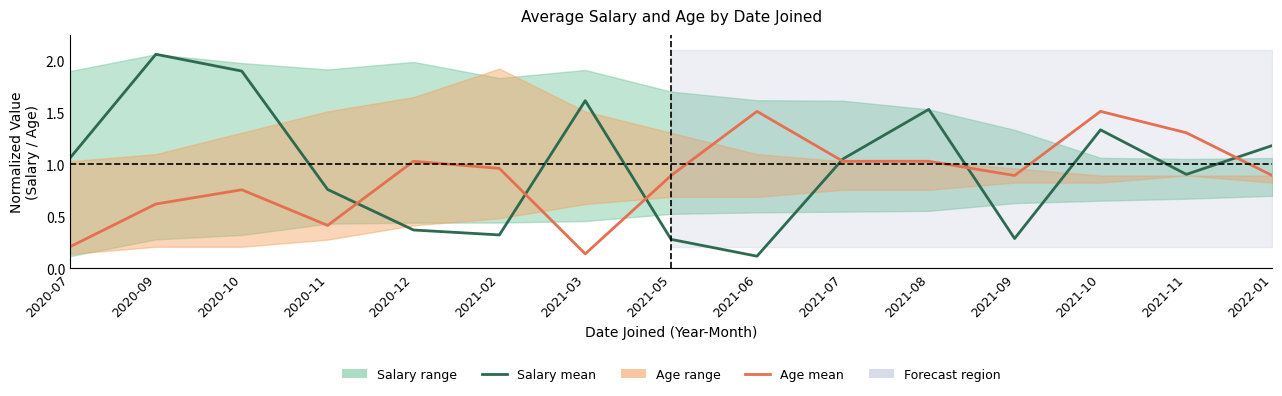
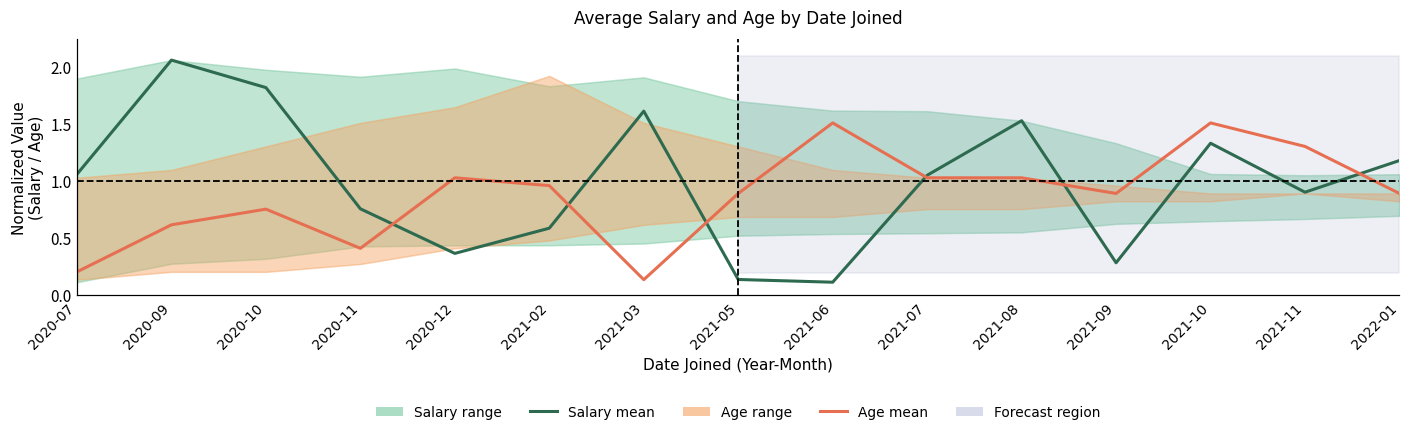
  {
    "Salary mean": {
      "2020-07": 1.06,
-     "2020-10": 1.90,
+     "2020-10": 1.82,
      "2020-11": 0.76,
      "2020-12": 0.37,
-     "2021-02": 0.32,
+     "2021-02": 0.59,
      "2021-03": 1.62,
-     "2021-05": 0.28,
+     "2021-05": 0.14,
      "2021-06": 0.12,
      "2021-09": 0.29,
      "2021-10": 1.33,
      "2022-01": 1.18
    },
    "Forecast region": {
      "2021-05": 2.10,
      "2021-06": 2.10,
      "2021-07": 2.10,
      "2021-08": 2.10,
      "2021-09": 2.10,
      "2021-10": 2.10,
      "2021-11": 2.10,
      "2022-01": 2.10
    }
  }
